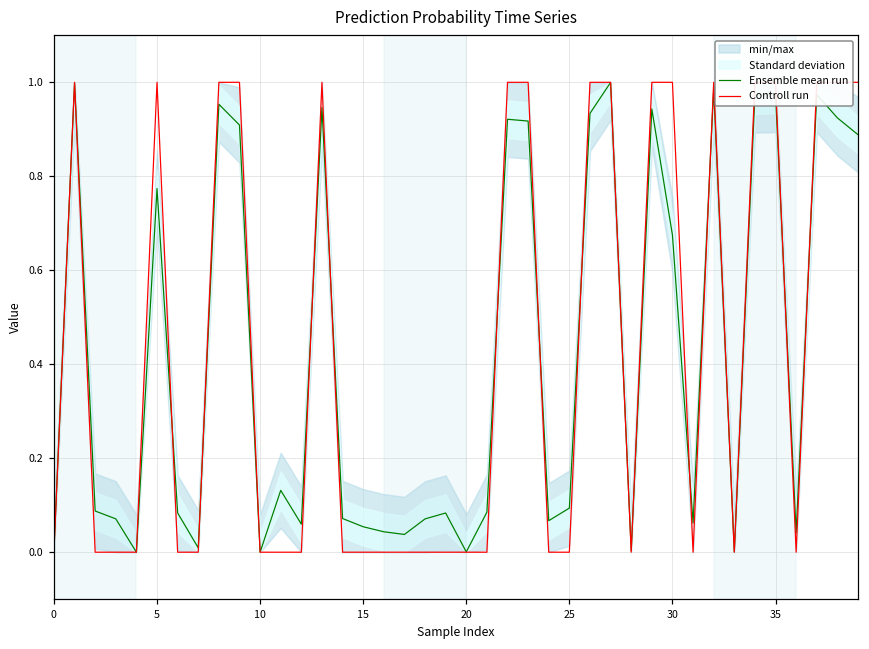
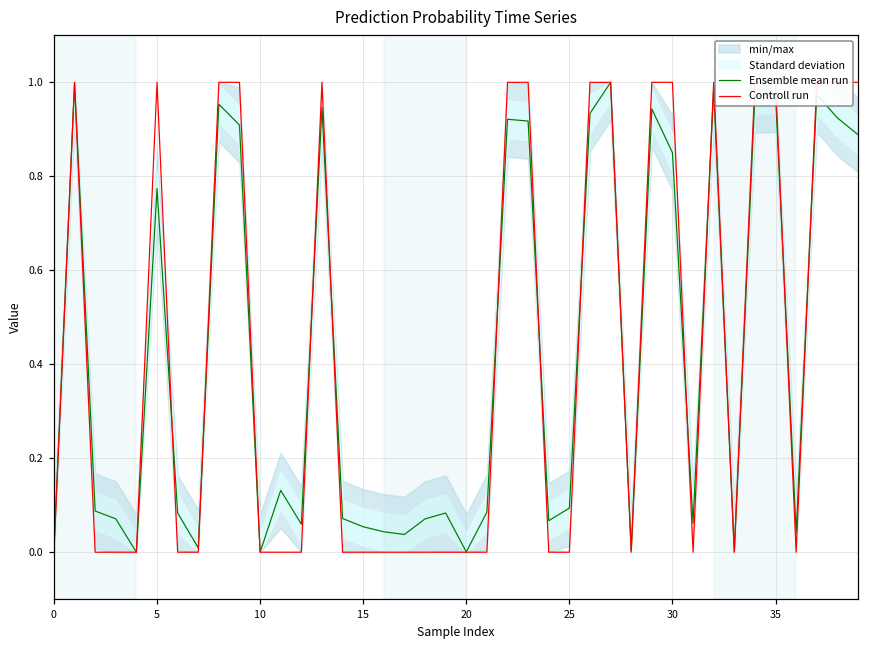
  {
    "Ensemble mean run": {
      "5": 0.77,
      "15": 0.05,
      "25": 0.09,
-     "30": 0.67
+     "30": 0.85
    },
    "Controll run": {
      "5": 1.00,
      "15": 0.00,
      "25": 0.00,
      "30": 1.00
    }
  }
